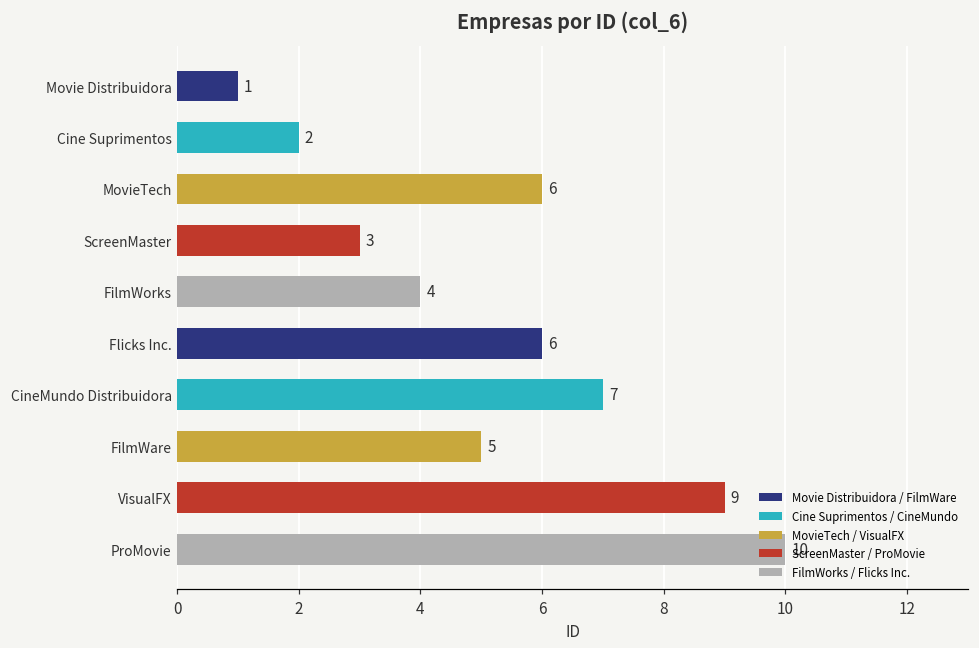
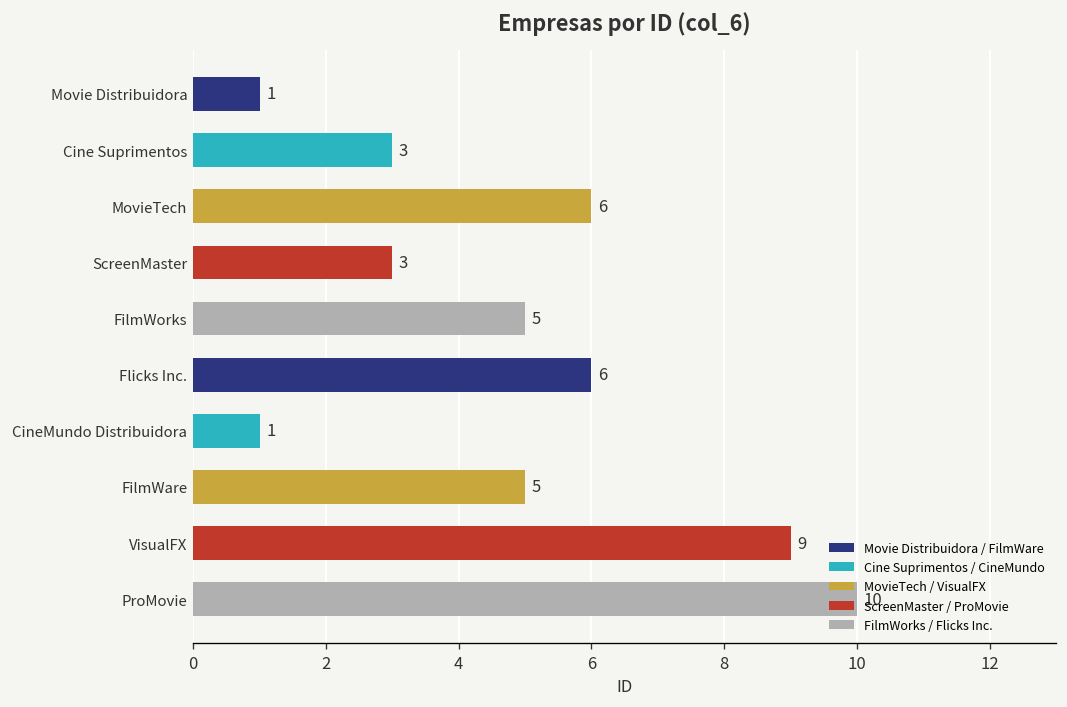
  {
    "Movie Distribuidora": 1,
-   "Cine Suprimentos": 2,
+   "Cine Suprimentos": 3,
    "MovieTech": 6,
    "ScreenMaster": 3,
-   "FilmWorks": 4,
+   "FilmWorks": 5,
    "Flicks Inc.": 6,
-   "CineMundo Distribuidora": 7,
+   "CineMundo Distribuidora": 1,
    "FilmWare": 5,
    "VisualFX": 9,
    "ProMovie": 10
  }
